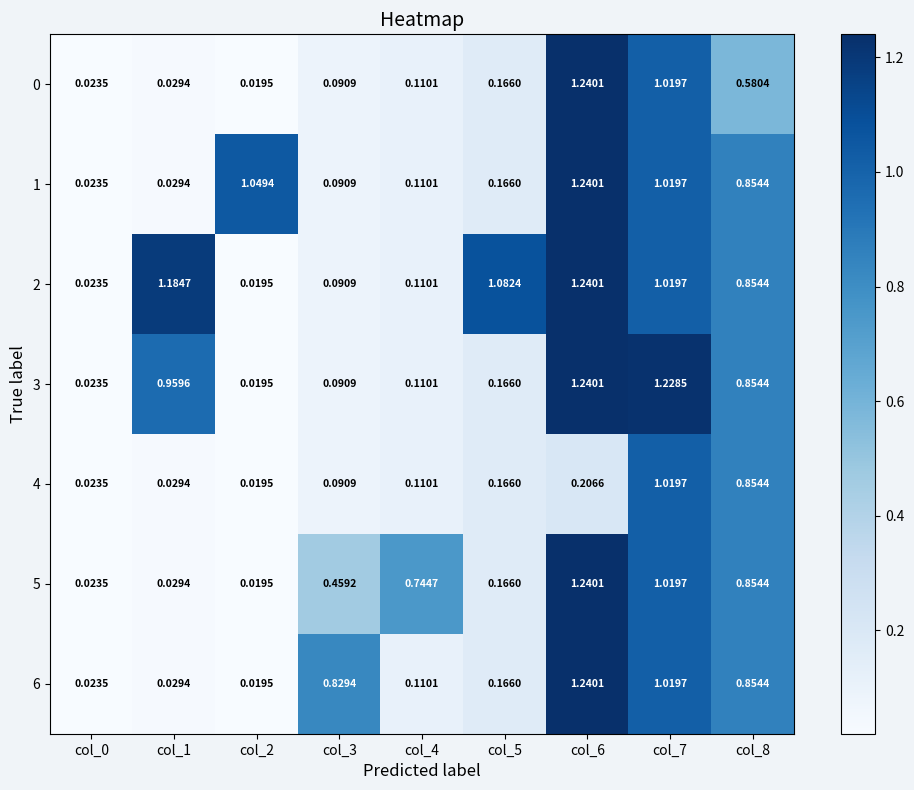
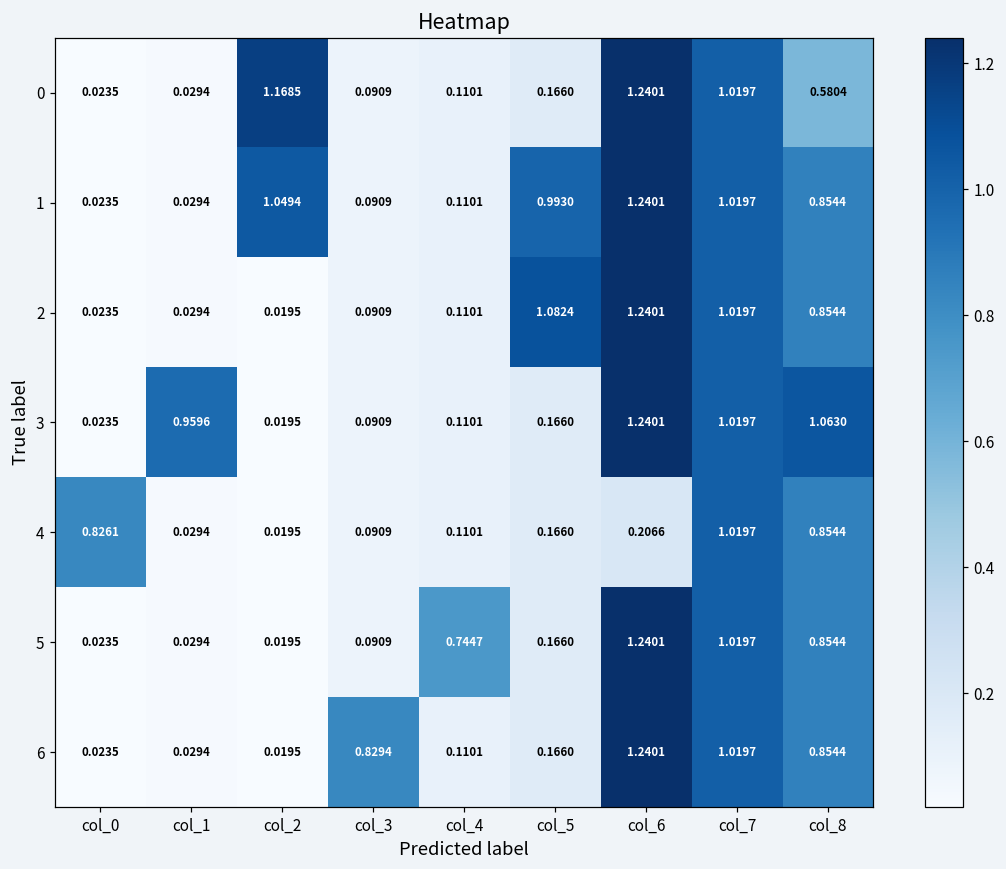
  {
    "0": {
      "col_0": 0.0235,
      "col_1": 0.0294,
-     "col_2": 0.0195,
+     "col_2": 1.1685,
      "col_3": 0.0909,
      "col_4": 0.1101,
      "col_5": 0.1660,
      "col_6": 1.2401,
      "col_7": 1.0197,
      "col_8": 0.5804
    },
    "1": {
      "col_0": 0.0235,
      "col_1": 0.0294,
      "col_2": 1.0494,
      "col_3": 0.0909,
      "col_4": 0.1101,
-     "col_5": 0.1660,
+     "col_5": 0.9930,
      "col_6": 1.2401,
      "col_7": 1.0197,
      "col_8": 0.8544
    },
    "2": {
      "col_0": 0.0235,
-     "col_1": 1.1847,
+     "col_1": 0.0294,
      "col_2": 0.0195,
      "col_3": 0.0909,
      "col_4": 0.1101,
      "col_5": 1.0824,
      "col_6": 1.2401,
      "col_7": 1.0197,
      "col_8": 0.8544
    },
    "3": {
      "col_0": 0.0235,
      "col_1": 0.9596,
      "col_2": 0.0195,
      "col_3": 0.0909,
      "col_4": 0.1101,
      "col_5": 0.1660,
      "col_6": 1.2401,
-     "col_7": 1.2285,
-     "col_8": 0.8544
+     "col_7": 1.0197,
+     "col_8": 1.0630
    },
    "4": {
-     "col_0": 0.0235,
+     "col_0": 0.8261,
      "col_1": 0.0294,
      "col_2": 0.0195,
      "col_3": 0.0909,
      "col_4": 0.1101,
      "col_5": 0.1660,
      "col_6": 0.2066,
      "col_7": 1.0197,
      "col_8": 0.8544
    },
    "5": {
      "col_0": 0.0235,
      "col_1": 0.0294,
      "col_2": 0.0195,
-     "col_3": 0.4592,
+     "col_3": 0.0909,
      "col_4": 0.7447,
      "col_5": 0.1660,
      "col_6": 1.2401,
      "col_7": 1.0197,
      "col_8": 0.8544
    },
    "6": {
      "col_0": 0.0235,
      "col_1": 0.0294,
      "col_2": 0.0195,
      "col_3": 0.8294,
      "col_4": 0.1101,
      "col_5": 0.1660,
      "col_6": 1.2401,
      "col_7": 1.0197,
      "col_8": 0.8544
    }
  }
